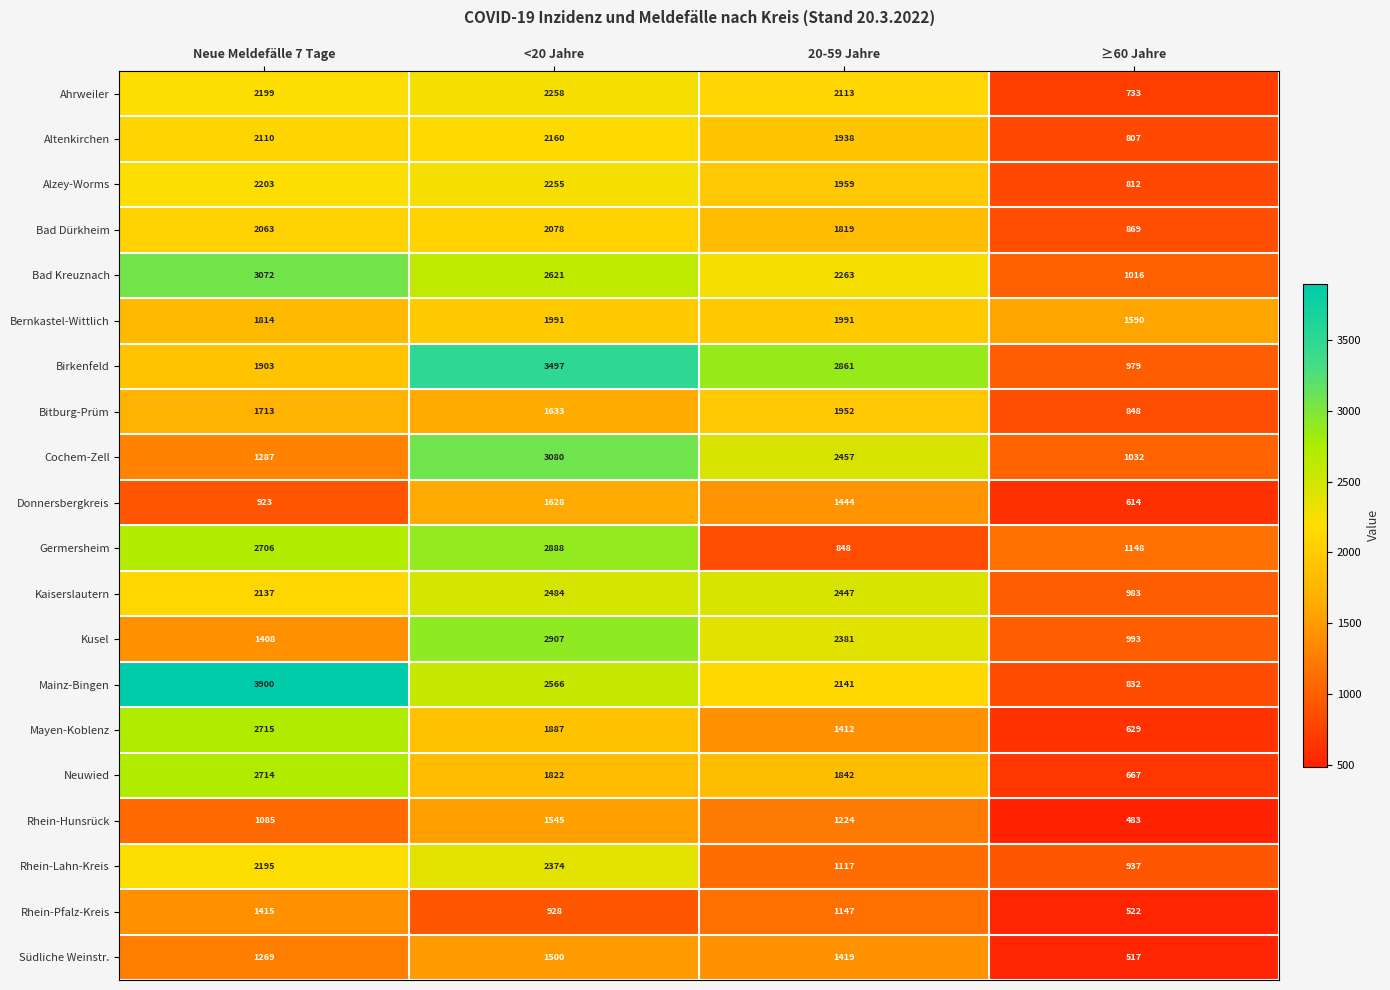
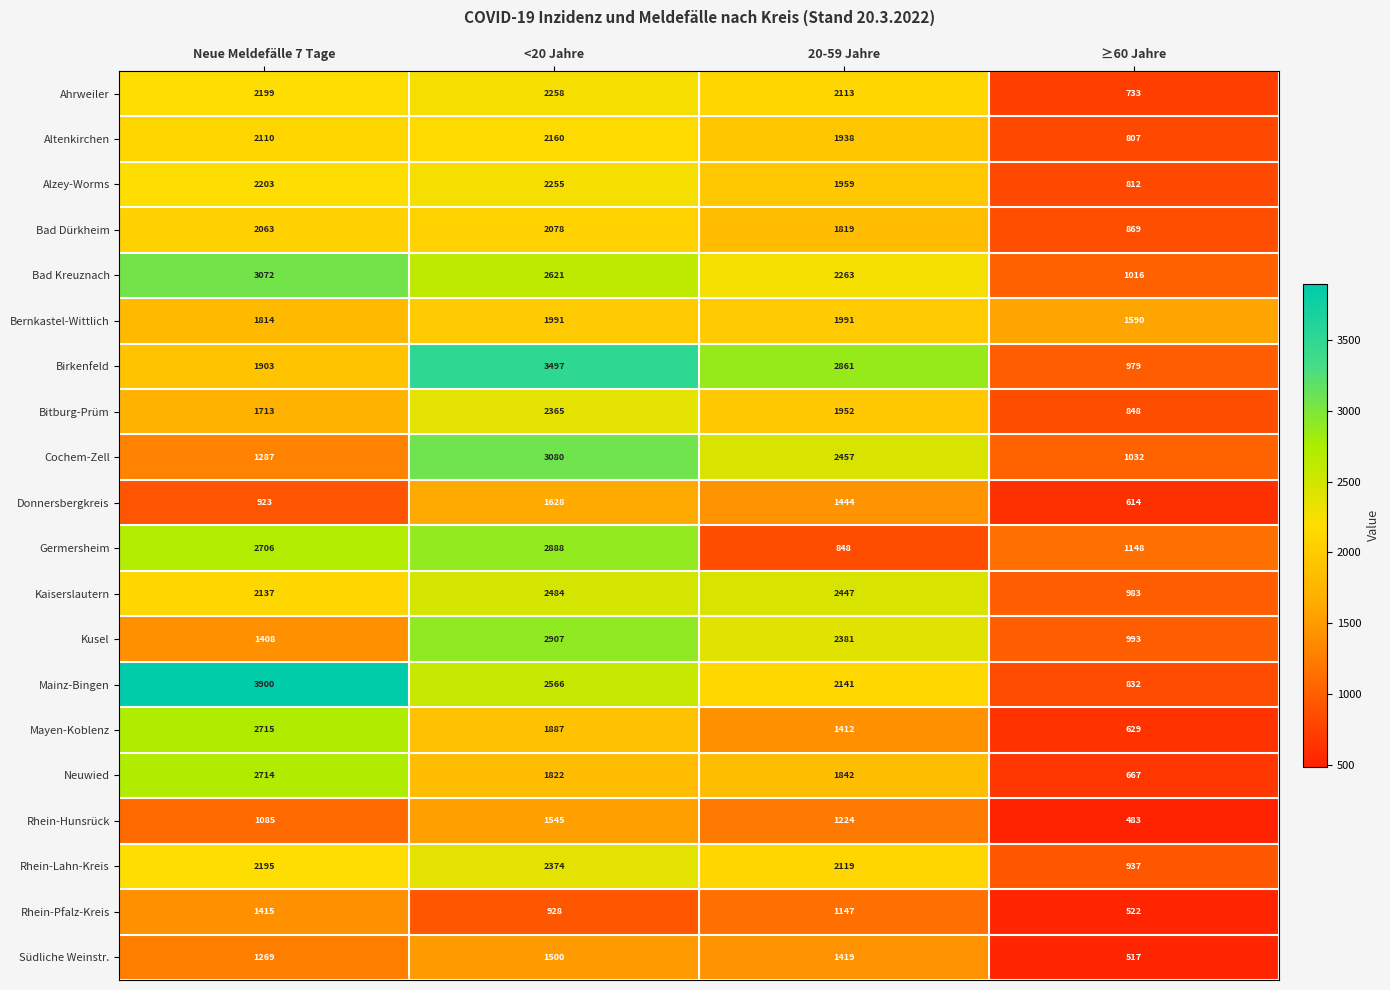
  {
    "Ahrweiler": {
      "Neue Meldefälle 7 Tage": 2199,
      "<20 Jahre": 2258,
      "20-59 Jahre": 2113,
      "≥60 Jahre": 733
    },
    "Altenkirchen": {
      "Neue Meldefälle 7 Tage": 2110,
      "<20 Jahre": 2160,
      "20-59 Jahre": 1938,
      "≥60 Jahre": 807
    },
    "Alzey-Worms": {
      "Neue Meldefälle 7 Tage": 2203,
      "<20 Jahre": 2255,
      "20-59 Jahre": 1959,
      "≥60 Jahre": 812
    },
    "Bad Dürkheim": {
      "Neue Meldefälle 7 Tage": 2063,
      "<20 Jahre": 2078,
      "20-59 Jahre": 1819,
      "≥60 Jahre": 869
    },
    "Bad Kreuznach": {
      "Neue Meldefälle 7 Tage": 3072,
      "<20 Jahre": 2621,
      "20-59 Jahre": 2263,
      "≥60 Jahre": 1016
    },
    "Bernkastel-Wittlich": {
      "Neue Meldefälle 7 Tage": 1814,
      "<20 Jahre": 1991,
      "20-59 Jahre": 1991,
      "≥60 Jahre": 1590
    },
    "Birkenfeld": {
      "Neue Meldefälle 7 Tage": 1903,
      "<20 Jahre": 3497,
      "20-59 Jahre": 2861,
      "≥60 Jahre": 979
    },
    "Bitburg-Prüm": {
      "Neue Meldefälle 7 Tage": 1713,
-     "<20 Jahre": 1633,
+     "<20 Jahre": 2365,
      "20-59 Jahre": 1952,
      "≥60 Jahre": 848
    },
    "Cochem-Zell": {
      "Neue Meldefälle 7 Tage": 1287,
      "<20 Jahre": 3080,
      "20-59 Jahre": 2457,
      "≥60 Jahre": 1032
    },
    "Donnersbergkreis": {
      "Neue Meldefälle 7 Tage": 923,
      "<20 Jahre": 1628,
      "20-59 Jahre": 1444,
      "≥60 Jahre": 614
    },
    "Germersheim": {
      "Neue Meldefälle 7 Tage": 2706,
      "<20 Jahre": 2888,
      "20-59 Jahre": 848,
      "≥60 Jahre": 1148
    },
    "Kaiserslautern": {
      "Neue Meldefälle 7 Tage": 2137,
      "<20 Jahre": 2484,
      "20-59 Jahre": 2447,
      "≥60 Jahre": 983
    },
    "Kusel": {
      "Neue Meldefälle 7 Tage": 1408,
      "<20 Jahre": 2907,
      "20-59 Jahre": 2381,
      "≥60 Jahre": 993
    },
    "Mainz-Bingen": {
      "Neue Meldefälle 7 Tage": 3900,
      "<20 Jahre": 2566,
      "20-59 Jahre": 2141,
      "≥60 Jahre": 832
    },
    "Mayen-Koblenz": {
      "Neue Meldefälle 7 Tage": 2715,
      "<20 Jahre": 1887,
      "20-59 Jahre": 1412,
      "≥60 Jahre": 629
    },
    "Neuwied": {
      "Neue Meldefälle 7 Tage": 2714,
      "<20 Jahre": 1822,
      "20-59 Jahre": 1842,
      "≥60 Jahre": 667
    },
    "Rhein-Hunsrück": {
      "Neue Meldefälle 7 Tage": 1085,
      "<20 Jahre": 1545,
      "20-59 Jahre": 1224,
      "≥60 Jahre": 483
    },
    "Rhein-Lahn-Kreis": {
      "Neue Meldefälle 7 Tage": 2195,
      "<20 Jahre": 2374,
-     "20-59 Jahre": 1117,
+     "20-59 Jahre": 2119,
      "≥60 Jahre": 937
    },
    "Rhein-Pfalz-Kreis": {
      "Neue Meldefälle 7 Tage": 1415,
      "<20 Jahre": 928,
      "20-59 Jahre": 1147,
      "≥60 Jahre": 522
    },
    "Südliche Weinstr.": {
      "Neue Meldefälle 7 Tage": 1269,
      "<20 Jahre": 1500,
      "20-59 Jahre": 1419,
      "≥60 Jahre": 517
    }
  }
